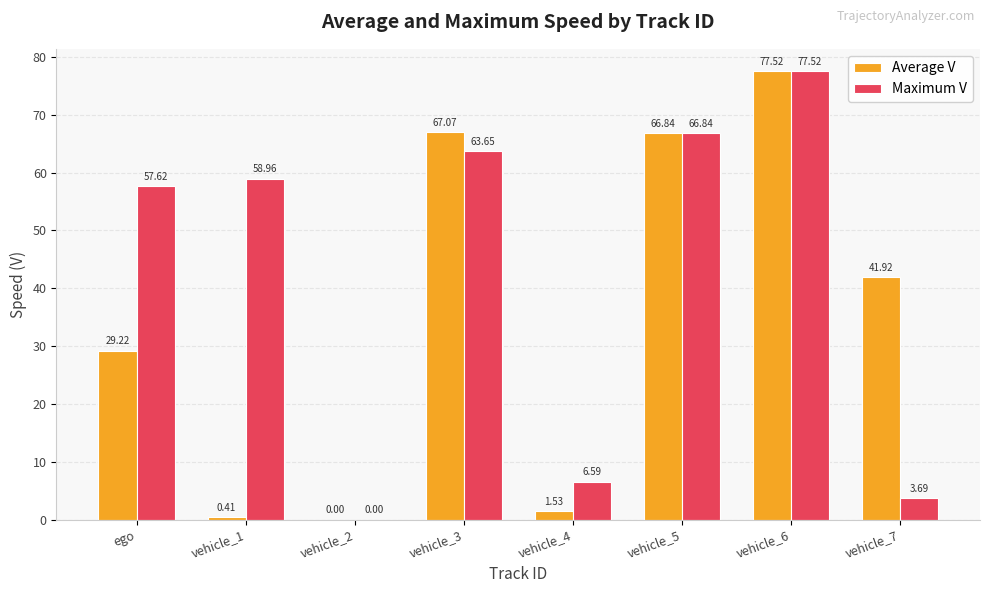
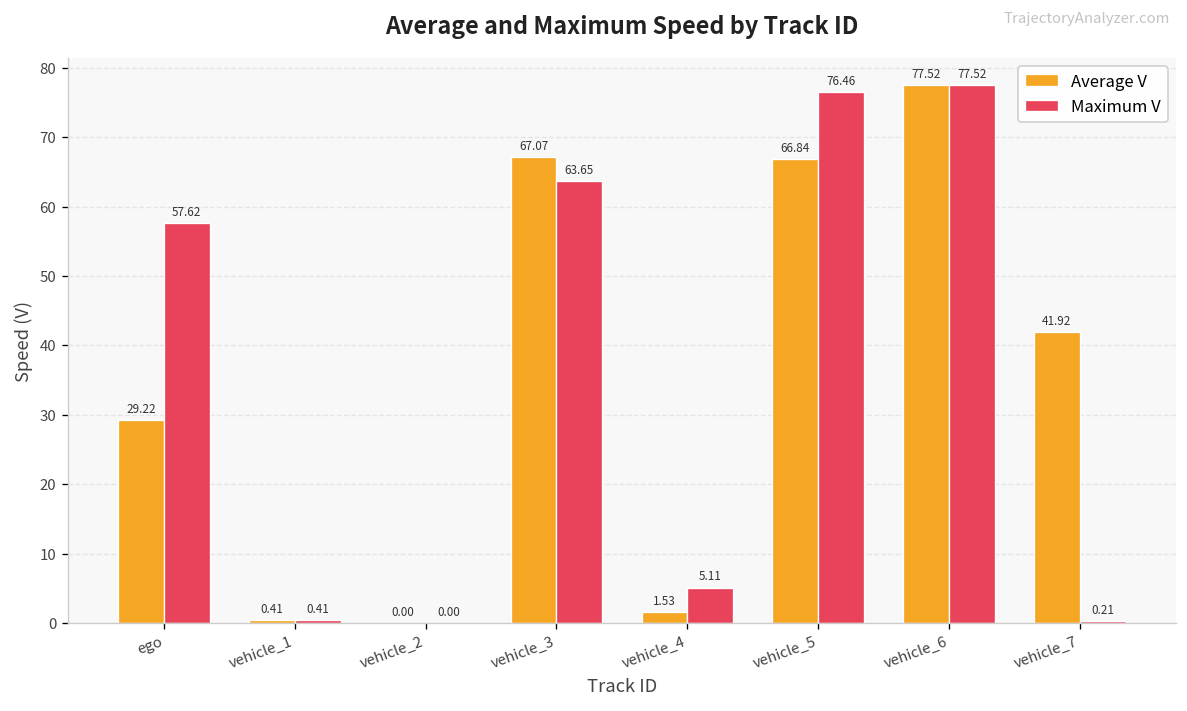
  {
    "Average V": {
      "ego": 29.22,
      "vehicle_1": 0.41,
      "vehicle_2": 0.00,
      "vehicle_3": 67.07,
      "vehicle_4": 1.53,
      "vehicle_5": 66.84,
      "vehicle_6": 77.52,
      "vehicle_7": 41.92
    },
    "Maximum V": {
      "ego": 57.62,
-     "vehicle_1": 58.96,
+     "vehicle_1": 0.41,
      "vehicle_2": 0.00,
      "vehicle_3": 63.65,
-     "vehicle_4": 6.59,
-     "vehicle_5": 66.84,
+     "vehicle_4": 5.11,
+     "vehicle_5": 76.46,
      "vehicle_6": 77.52,
-     "vehicle_7": 3.69
+     "vehicle_7": 0.21
    }
  }
